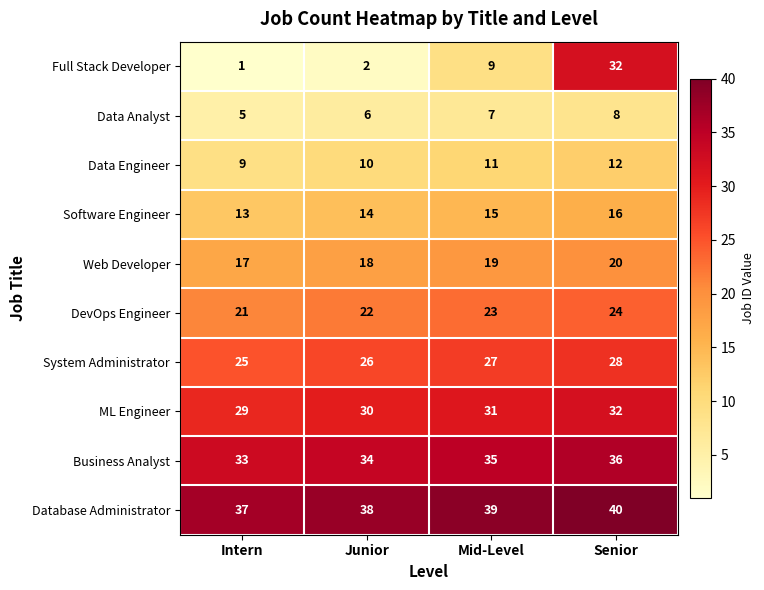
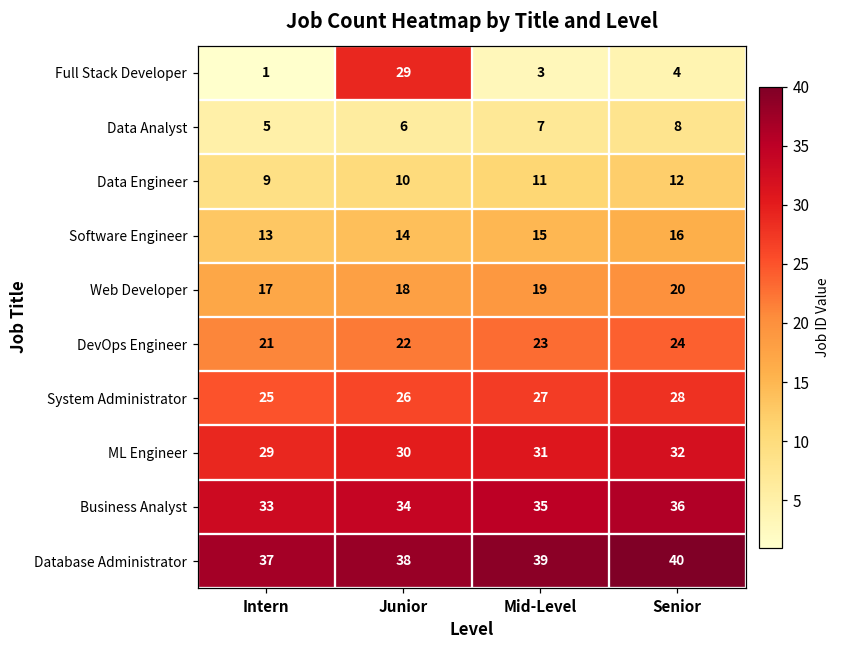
  {
    "Full Stack Developer": {
      "Intern": 1,
-     "Junior": 2,
-     "Mid-Level": 9,
-     "Senior": 32
+     "Junior": 29,
+     "Mid-Level": 3,
+     "Senior": 4
    },
    "Data Analyst": {
      "Intern": 5,
      "Junior": 6,
      "Mid-Level": 7,
      "Senior": 8
    },
    "Data Engineer": {
      "Intern": 9,
      "Junior": 10,
      "Mid-Level": 11,
      "Senior": 12
    },
    "Software Engineer": {
      "Intern": 13,
      "Junior": 14,
      "Mid-Level": 15,
      "Senior": 16
    },
    "Web Developer": {
      "Intern": 17,
      "Junior": 18,
      "Mid-Level": 19,
      "Senior": 20
    },
    "DevOps Engineer": {
      "Intern": 21,
      "Junior": 22,
      "Mid-Level": 23,
      "Senior": 24
    },
    "System Administrator": {
      "Intern": 25,
      "Junior": 26,
      "Mid-Level": 27,
      "Senior": 28
    },
    "ML Engineer": {
      "Intern": 29,
      "Junior": 30,
      "Mid-Level": 31,
      "Senior": 32
    },
    "Business Analyst": {
      "Intern": 33,
      "Junior": 34,
      "Mid-Level": 35,
      "Senior": 36
    },
    "Database Administrator": {
      "Intern": 37,
      "Junior": 38,
      "Mid-Level": 39,
      "Senior": 40
    }
  }
